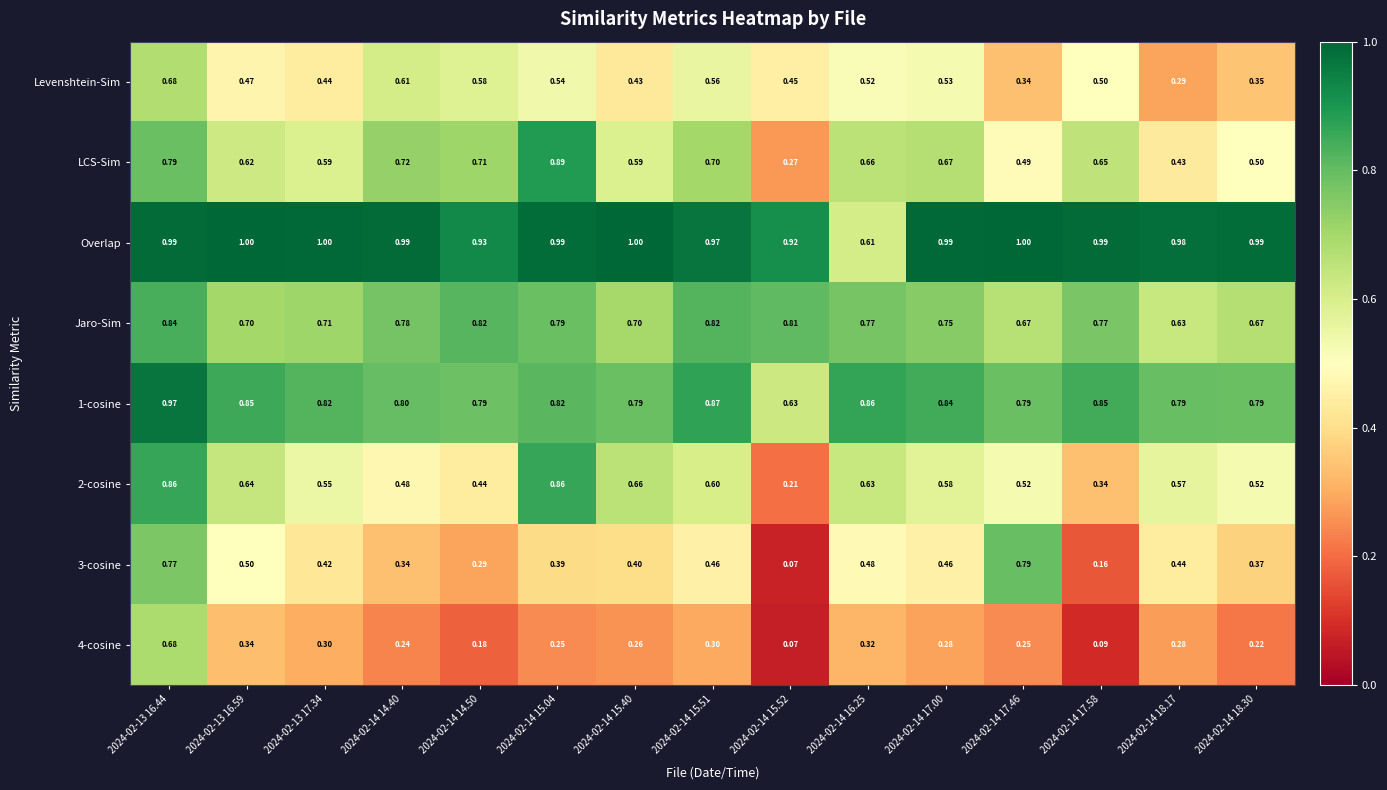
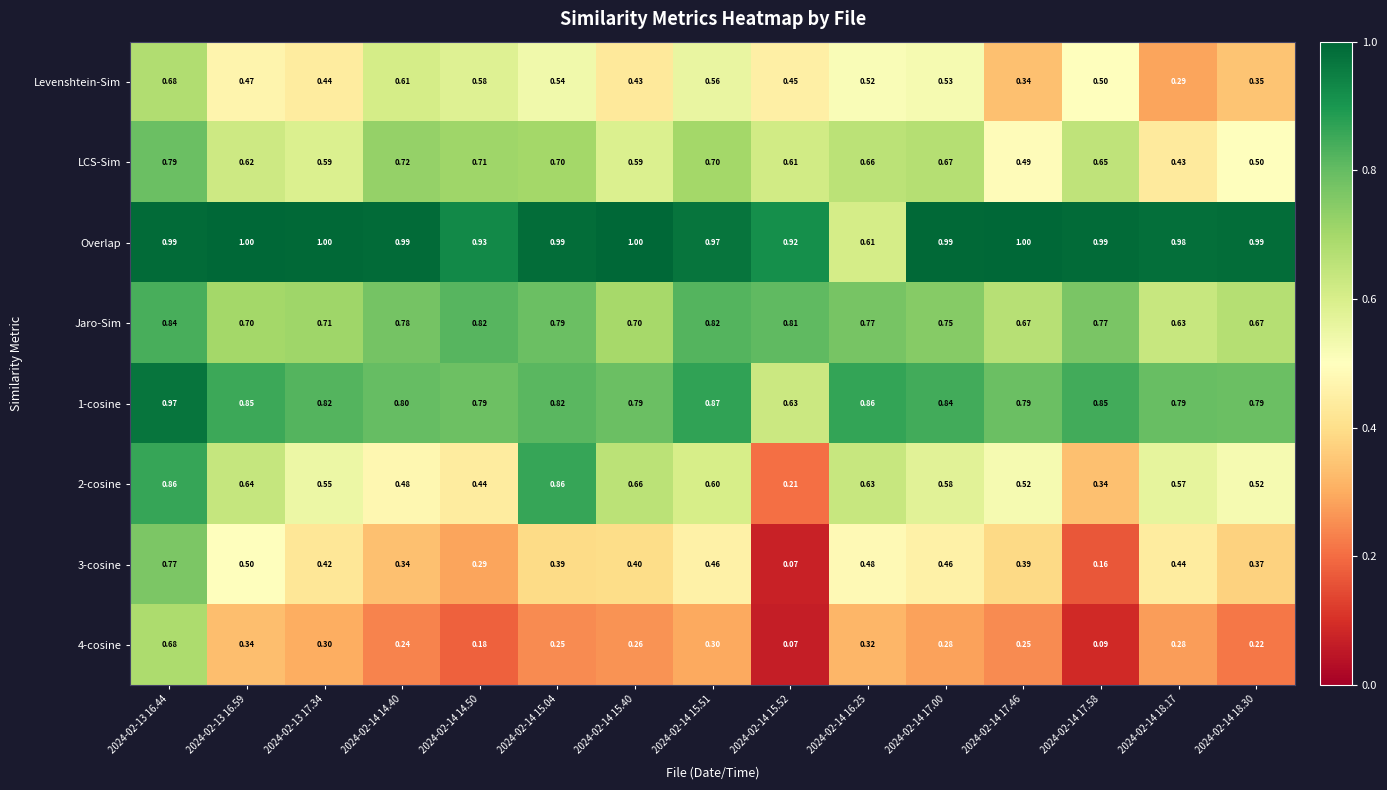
  {
    "Levenshtein-Sim": {
      "2024-02-13 16.44": 0.68,
      "2024-02-13 16.59": 0.47,
      "2024-02-13 17.34": 0.44,
      "2024-02-14 14.40": 0.61,
      "2024-02-14 14.50": 0.58,
      "2024-02-14 15.04": 0.54,
      "2024-02-14 15.40": 0.43,
      "2024-02-14 15.51": 0.56,
      "2024-02-14 15.52": 0.45,
      "2024-02-14 16.25": 0.52,
      "2024-02-14 17.00": 0.53,
      "2024-02-14 17.46": 0.34,
      "2024-02-14 17.58": 0.50,
      "2024-02-14 18.17": 0.29,
      "2024-02-14 18.30": 0.35
    },
    "LCS-Sim": {
      "2024-02-13 16.44": 0.79,
      "2024-02-13 16.59": 0.62,
      "2024-02-13 17.34": 0.59,
      "2024-02-14 14.40": 0.72,
      "2024-02-14 14.50": 0.71,
-     "2024-02-14 15.04": 0.89,
+     "2024-02-14 15.04": 0.70,
      "2024-02-14 15.40": 0.59,
      "2024-02-14 15.51": 0.70,
-     "2024-02-14 15.52": 0.27,
+     "2024-02-14 15.52": 0.61,
      "2024-02-14 16.25": 0.66,
      "2024-02-14 17.00": 0.67,
      "2024-02-14 17.46": 0.49,
      "2024-02-14 17.58": 0.65,
      "2024-02-14 18.17": 0.43,
      "2024-02-14 18.30": 0.50
    },
    "Overlap": {
      "2024-02-13 16.44": 0.99,
      "2024-02-13 16.59": 1.00,
      "2024-02-13 17.34": 1.00,
      "2024-02-14 14.40": 0.99,
      "2024-02-14 14.50": 0.93,
      "2024-02-14 15.04": 0.99,
      "2024-02-14 15.40": 1.00,
      "2024-02-14 15.51": 0.97,
      "2024-02-14 15.52": 0.92,
      "2024-02-14 16.25": 0.61,
      "2024-02-14 17.00": 0.99,
      "2024-02-14 17.46": 1.00,
      "2024-02-14 17.58": 0.99,
      "2024-02-14 18.17": 0.98,
      "2024-02-14 18.30": 0.99
    },
    "Jaro-Sim": {
      "2024-02-13 16.44": 0.84,
      "2024-02-13 16.59": 0.70,
      "2024-02-13 17.34": 0.71,
      "2024-02-14 14.40": 0.78,
      "2024-02-14 14.50": 0.82,
      "2024-02-14 15.04": 0.79,
      "2024-02-14 15.40": 0.70,
      "2024-02-14 15.51": 0.82,
      "2024-02-14 15.52": 0.81,
      "2024-02-14 16.25": 0.77,
      "2024-02-14 17.00": 0.75,
      "2024-02-14 17.46": 0.67,
      "2024-02-14 17.58": 0.77,
      "2024-02-14 18.17": 0.63,
      "2024-02-14 18.30": 0.67
    },
    "1-cosine": {
      "2024-02-13 16.44": 0.97,
      "2024-02-13 16.59": 0.85,
      "2024-02-13 17.34": 0.82,
      "2024-02-14 14.40": 0.80,
      "2024-02-14 14.50": 0.79,
      "2024-02-14 15.04": 0.82,
      "2024-02-14 15.40": 0.79,
      "2024-02-14 15.51": 0.87,
      "2024-02-14 15.52": 0.63,
      "2024-02-14 16.25": 0.86,
      "2024-02-14 17.00": 0.84,
      "2024-02-14 17.46": 0.79,
      "2024-02-14 17.58": 0.85,
      "2024-02-14 18.17": 0.79,
      "2024-02-14 18.30": 0.79
    },
    "2-cosine": {
      "2024-02-13 16.44": 0.86,
      "2024-02-13 16.59": 0.64,
      "2024-02-13 17.34": 0.55,
      "2024-02-14 14.40": 0.48,
      "2024-02-14 14.50": 0.44,
      "2024-02-14 15.04": 0.86,
      "2024-02-14 15.40": 0.66,
      "2024-02-14 15.51": 0.60,
      "2024-02-14 15.52": 0.21,
      "2024-02-14 16.25": 0.63,
      "2024-02-14 17.00": 0.58,
      "2024-02-14 17.46": 0.52,
      "2024-02-14 17.58": 0.34,
      "2024-02-14 18.17": 0.57,
      "2024-02-14 18.30": 0.52
    },
    "3-cosine": {
      "2024-02-13 16.44": 0.77,
      "2024-02-13 16.59": 0.50,
      "2024-02-13 17.34": 0.42,
      "2024-02-14 14.40": 0.34,
      "2024-02-14 14.50": 0.29,
      "2024-02-14 15.04": 0.39,
      "2024-02-14 15.40": 0.40,
      "2024-02-14 15.51": 0.46,
      "2024-02-14 15.52": 0.07,
      "2024-02-14 16.25": 0.48,
      "2024-02-14 17.00": 0.46,
-     "2024-02-14 17.46": 0.79,
+     "2024-02-14 17.46": 0.39,
      "2024-02-14 17.58": 0.16,
      "2024-02-14 18.17": 0.44,
      "2024-02-14 18.30": 0.37
    },
    "4-cosine": {
      "2024-02-13 16.44": 0.68,
      "2024-02-13 16.59": 0.34,
      "2024-02-13 17.34": 0.30,
      "2024-02-14 14.40": 0.24,
      "2024-02-14 14.50": 0.18,
      "2024-02-14 15.04": 0.25,
      "2024-02-14 15.40": 0.26,
      "2024-02-14 15.51": 0.30,
      "2024-02-14 15.52": 0.07,
      "2024-02-14 16.25": 0.32,
      "2024-02-14 17.00": 0.28,
      "2024-02-14 17.46": 0.25,
      "2024-02-14 17.58": 0.09,
      "2024-02-14 18.17": 0.28,
      "2024-02-14 18.30": 0.22
    }
  }
